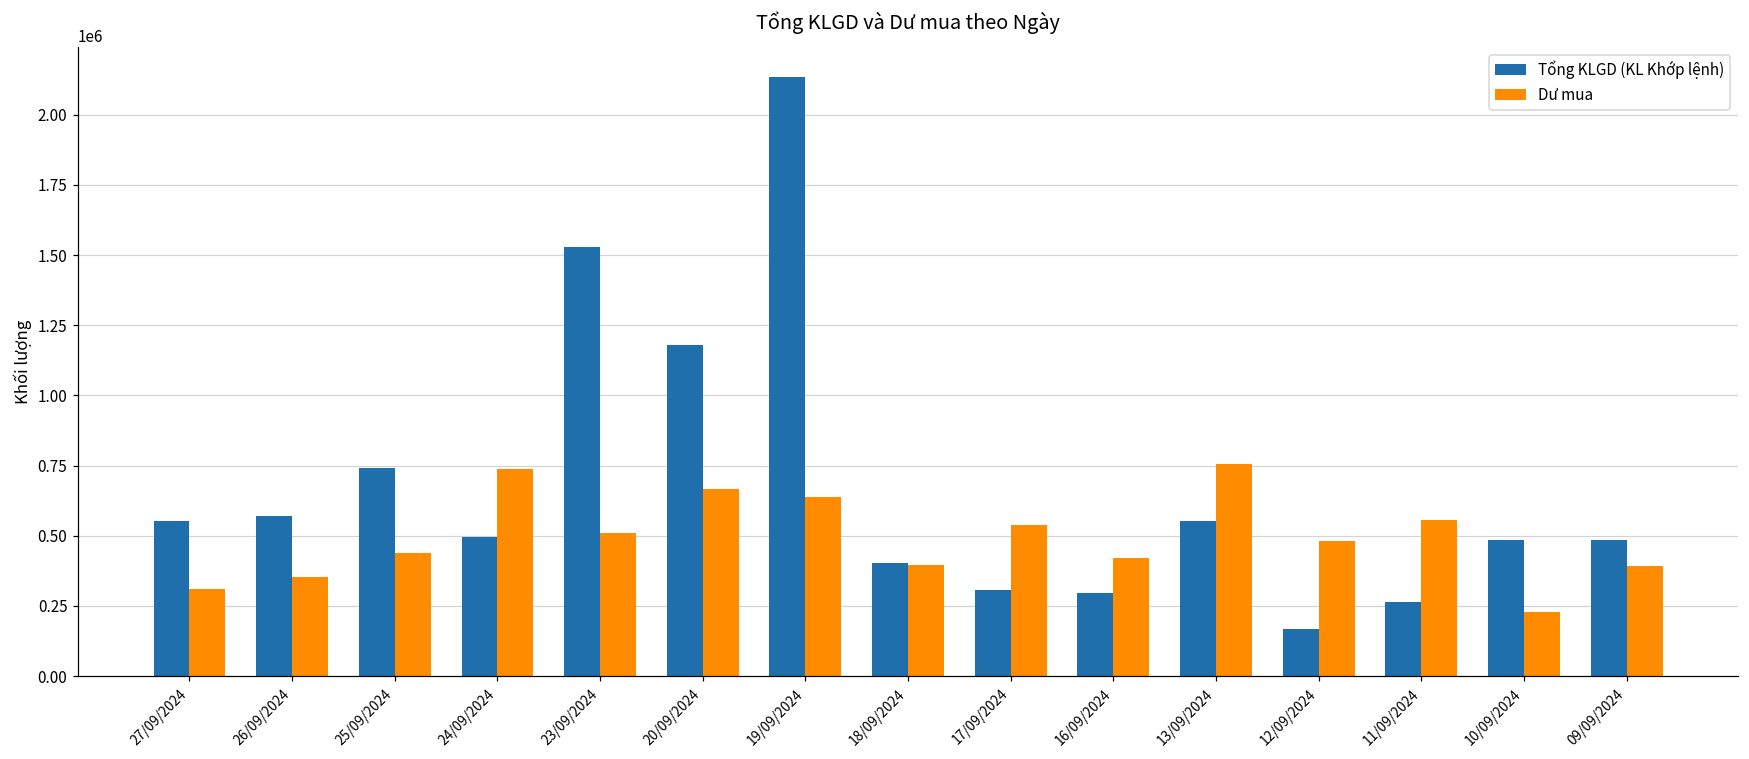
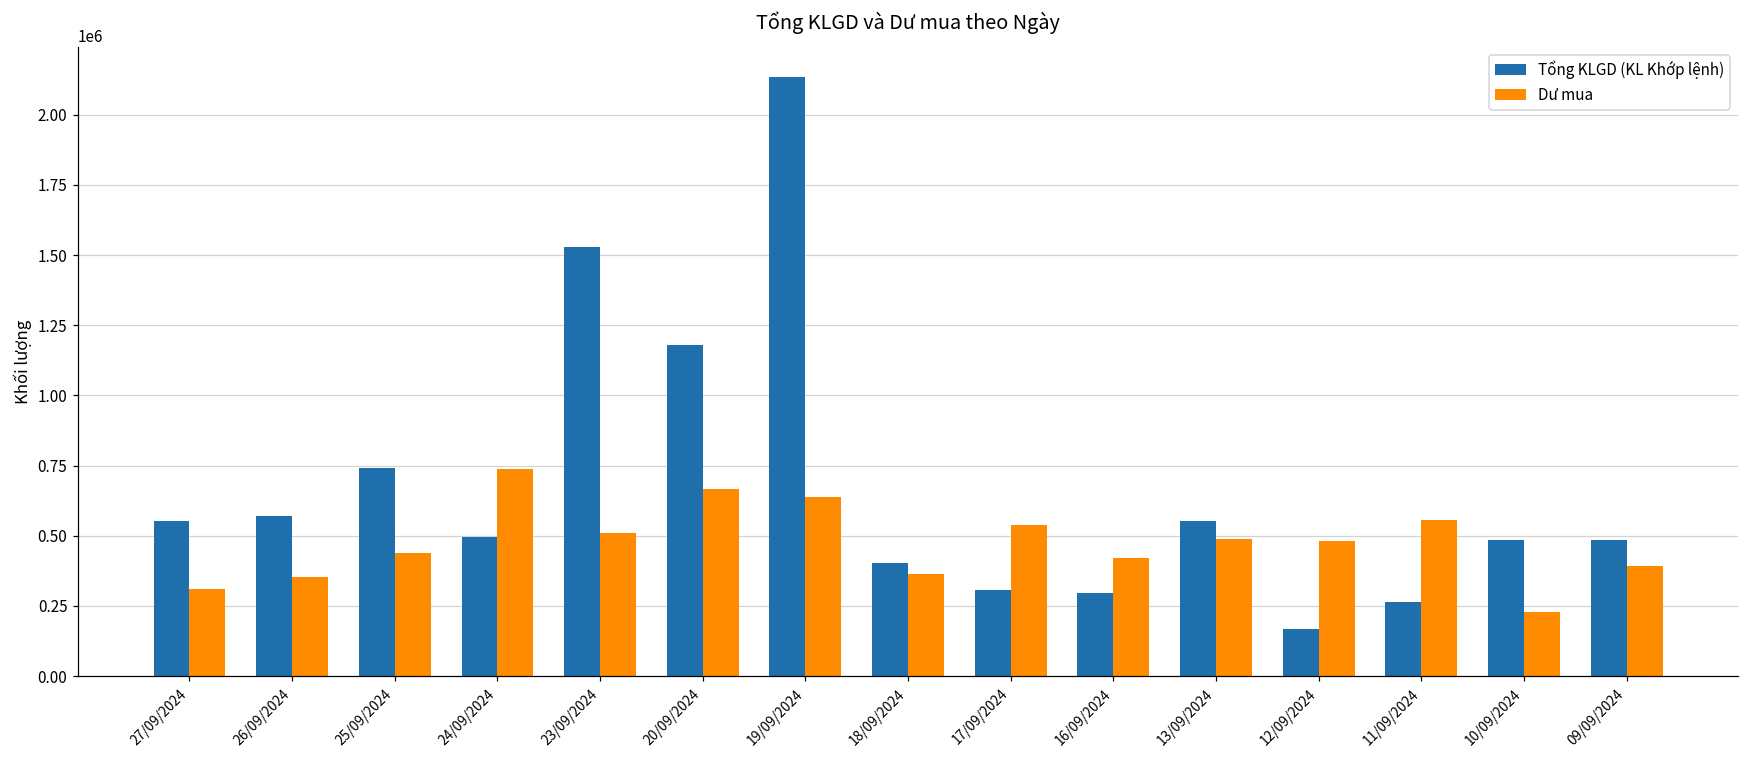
  {
    "Tổng KLGD (KL Khớp lệnh)": {
      "27/09/2024": 550000,
      "26/09/2024": 570000,
      "25/09/2024": 740000,
      "24/09/2024": 500000,
      "23/09/2024": 1530000,
      "20/09/2024": 1180000,
      "19/09/2024": 2130000,
      "18/09/2024": 400000,
      "17/09/2024": 310000,
      "16/09/2024": 300000,
      "13/09/2024": 550000,
      "12/09/2024": 170000,
      "11/09/2024": 270000,
      "10/09/2024": 480000,
      "09/09/2024": 490000
    },
    "Dư mua": {
      "27/09/2024": 310000,
      "26/09/2024": 350000,
      "25/09/2024": 440000,
      "24/09/2024": 740000,
      "23/09/2024": 510000,
      "20/09/2024": 670000,
      "19/09/2024": 640000,
-     "18/09/2024": 400000,
+     "18/09/2024": 360000,
      "17/09/2024": 540000,
      "16/09/2024": 420000,
-     "13/09/2024": 750000,
+     "13/09/2024": 490000,
      "12/09/2024": 480000,
      "11/09/2024": 560000,
      "10/09/2024": 230000,
      "09/09/2024": 390000
    }
  }
